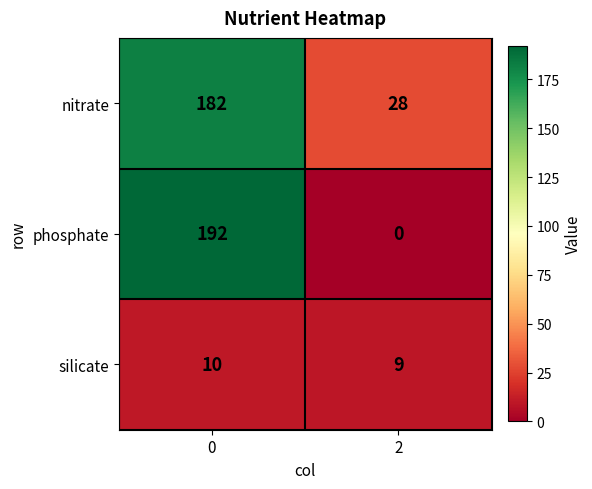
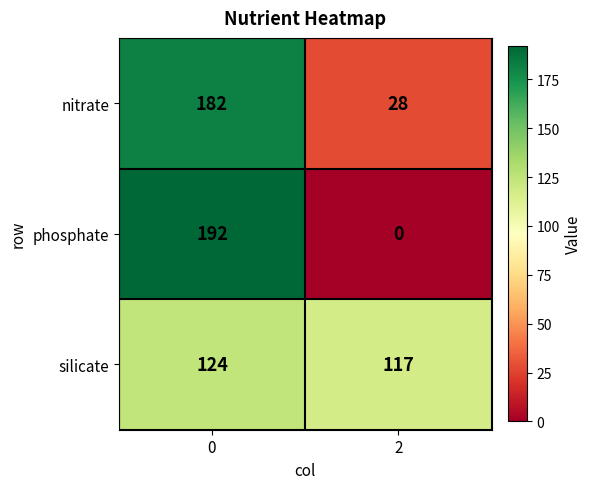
  {
    "nitrate": {
      "0": 182,
      "2": 28
    },
    "phosphate": {
      "0": 192,
      "2": 0
    },
    "silicate": {
-     "0": 10,
-     "2": 9
+     "0": 124,
+     "2": 117
    }
  }
